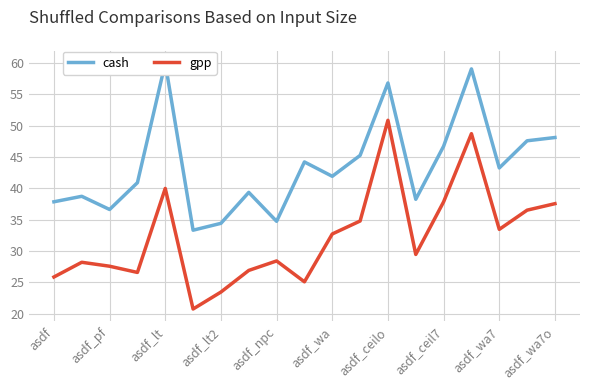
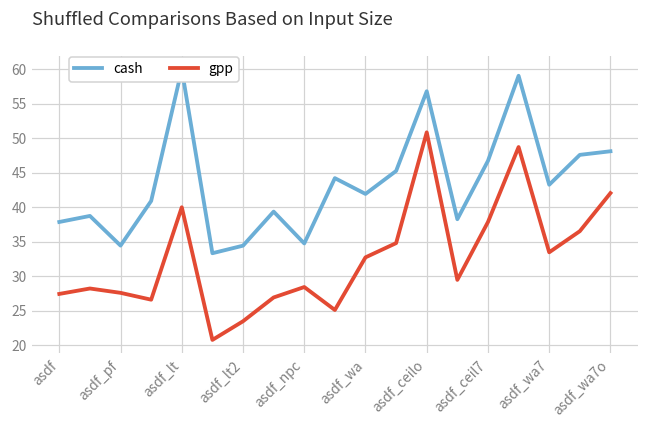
  {
    "cash": {
      "asdf": 38,
-     "asdf_pf": 37,
+     "asdf_pf": 34,
      "asdf_lt2": 34,
      "asdf_npc": 35,
      "asdf_wa": 42,
      "asdf_ceilo": 57,
      "asdf_ceil7": 47,
      "asdf_wa7": 43,
      "asdf_wa7o": 48
    },
    "gpp": {
-     "asdf": 26,
+     "asdf": 27,
      "asdf_pf": 28,
      "asdf_lt": 40,
      "asdf_lt2": 23,
      "asdf_npc": 28,
      "asdf_wa": 33,
      "asdf_ceilo": 51,
      "asdf_ceil7": 38,
      "asdf_wa7": 33,
-     "asdf_wa7o": 38
+     "asdf_wa7o": 42
    }
  }
